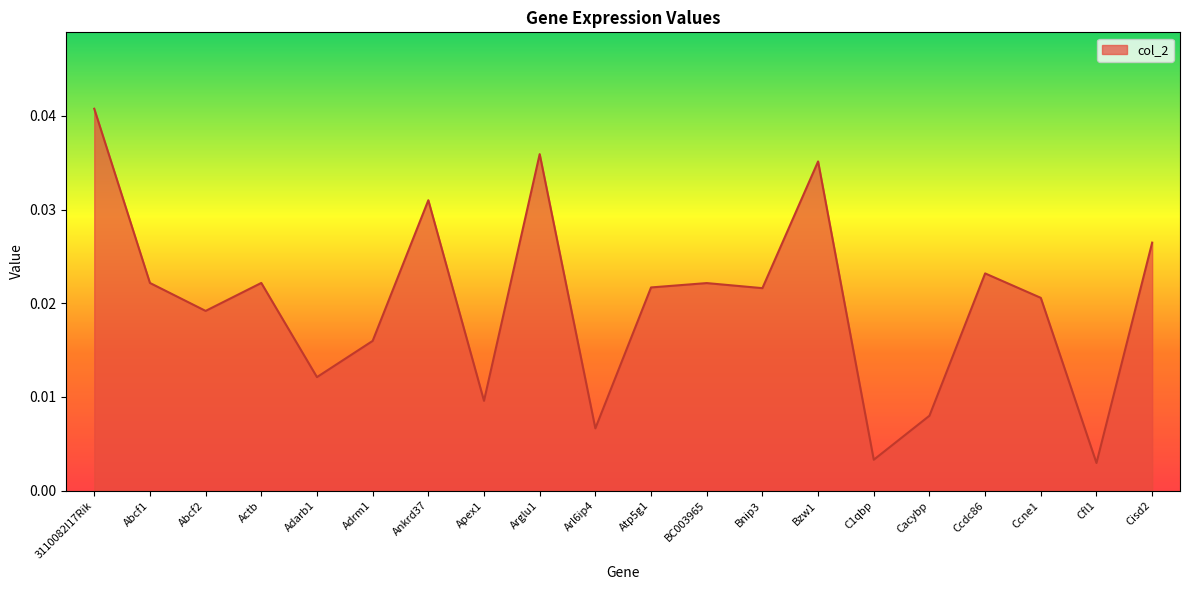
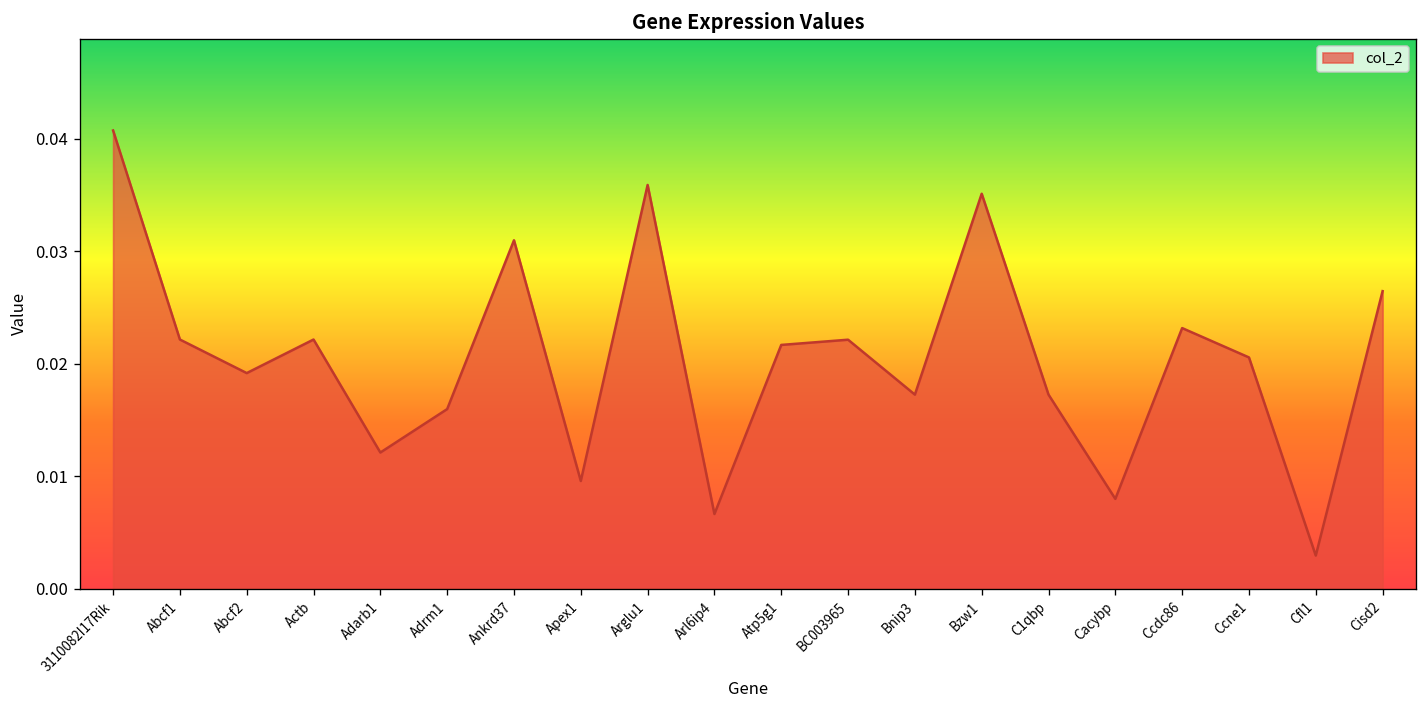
  {
    "3110082I17Rik": 0.041,
    "Abcf1": 0.022,
    "Abcf2": 0.019,
    "Actb": 0.022,
    "Adarb1": 0.012,
    "Adrm1": 0.016,
    "Ankrd37": 0.031,
    "Apex1": 0.010,
    "Arglu1": 0.036,
    "Arl6ip4": 0.007,
    "Atp5g1": 0.022,
    "BC003965": 0.022,
-   "Bnip3": 0.022,
+   "Bnip3": 0.017,
    "Bzw1": 0.035,
-   "C1qbp": 0.003,
+   "C1qbp": 0.017,
    "Cacybp": 0.008,
    "Ccdc86": 0.023,
    "Ccne1": 0.021,
    "Cfl1": 0.003,
    "Cisd2": 0.026
  }
